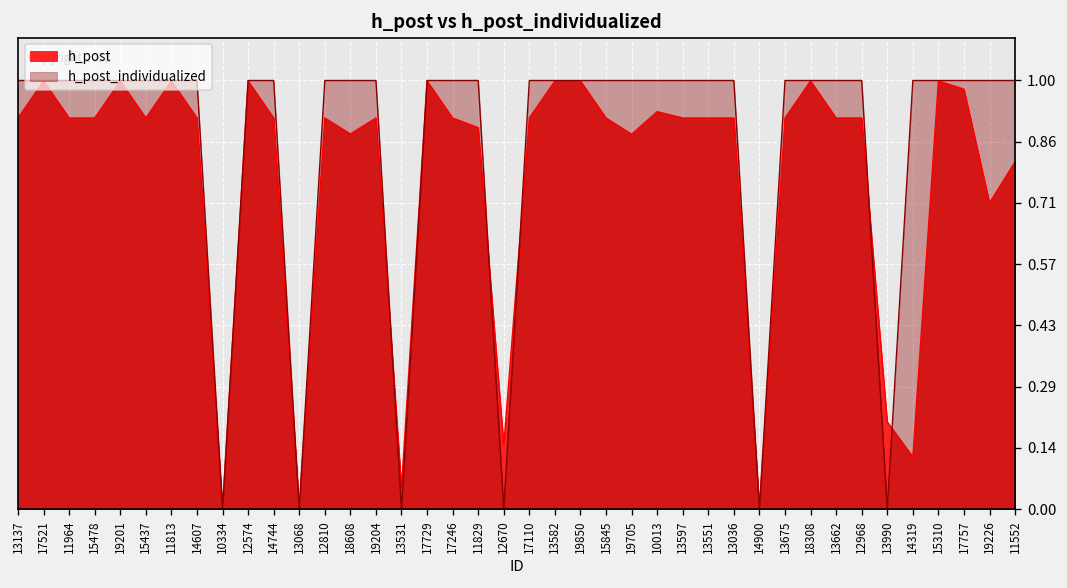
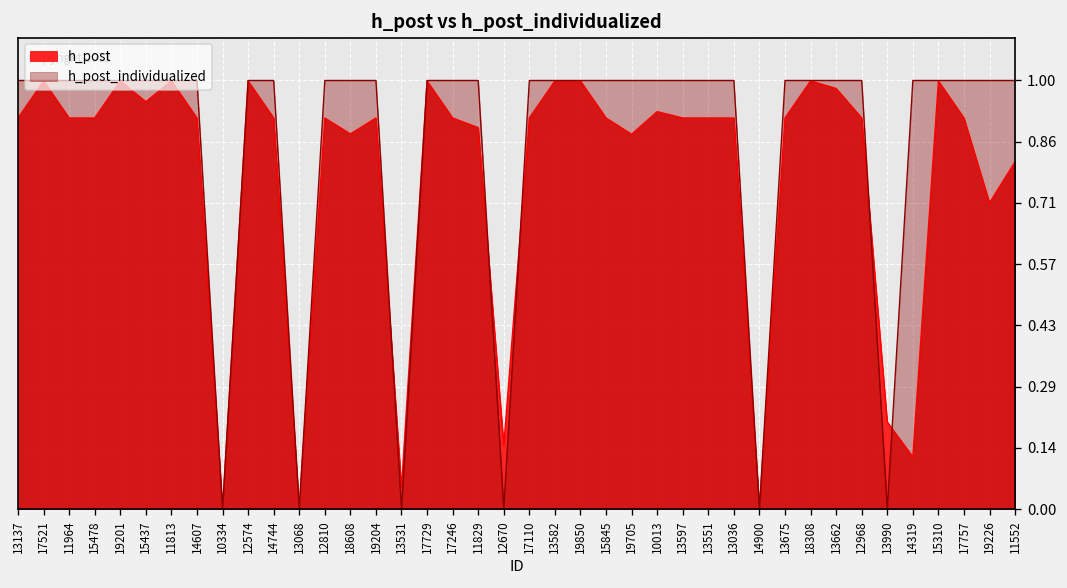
  {
    "h_post": {
      "13137": 0.91,
      "11964": 0.91,
      "15478": 0.91,
-     "15437": 0.91,
+     "15437": 0.95,
      "14607": 0.91,
      "14744": 0.91,
      "12810": 0.91,
      "18608": 0.88,
      "19204": 0.91,
      "13531": 0.05,
      "17246": 0.91,
      "11829": 0.89,
      "12670": 0.15,
      "17110": 0.91,
      "15845": 0.91,
      "19705": 0.87,
      "10013": 0.93,
      "13597": 0.91,
      "13551": 0.91,
      "13036": 0.91,
      "13675": 0.91,
-     "13662": 0.91,
+     "13662": 0.98,
      "12968": 0.91,
      "13990": 0.20,
      "14319": 0.12,
-     "17757": 0.98,
+     "17757": 0.91,
      "19226": 0.71,
      "11552": 0.81
    },
    "h_post_individualized": {
      "13137": 1.00,
      "14744": 1.00,
      "12810": 1.00,
      "18608": 1.00,
      "19204": 1.00,
      "13531": 0.00,
      "17246": 1.00,
      "11829": 1.00,
      "12670": 0.00,
      "17110": 1.00,
      "15845": 1.00,
      "19705": 1.00,
      "10013": 1.00,
      "13597": 1.00,
      "13551": 1.00,
      "13036": 1.00,
      "13675": 1.00,
      "13662": 1.00,
      "12968": 1.00,
      "13990": 0.00,
      "14319": 1.00,
      "17757": 1.00,
      "19226": 1.00,
      "11552": 1.00
    }
  }
